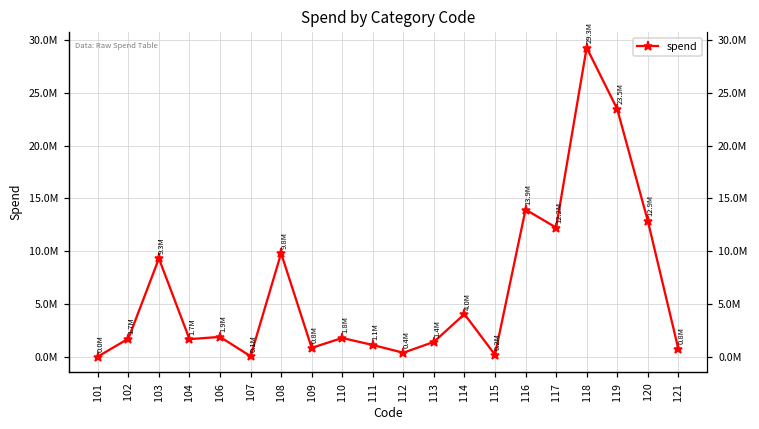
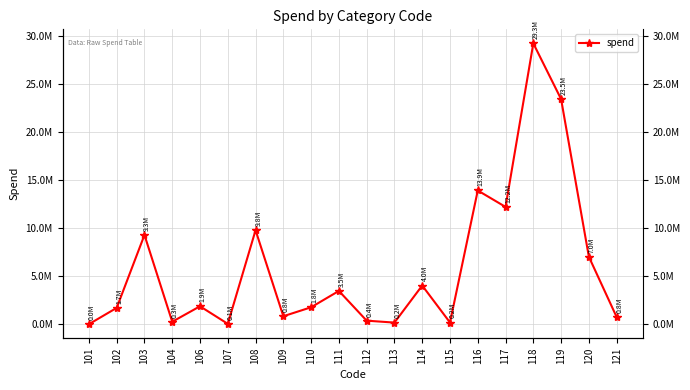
  {
    "102": "1.7M",
    "103": "9.3M",
-   "104": "1.7M",
+   "104": "0.3M",
    "106": "1.9M",
    "107": "0.1M",
    "108": "9.8M",
    "109": "0.8M",
    "110": "1.8M",
-   "111": "1.1M",
+   "111": "3.5M",
    "112": "0.4M",
-   "113": "1.4M",
+   "113": "0.2M",
    "114": "4.0M",
    "115": "0.2M",
    "116": "13.9M",
    "117": "12.2M",
    "118": "29.3M",
    "119": "23.5M",
-   "120": "12.9M",
+   "120": "7.0M",
    "121": "0.8M"
  }
